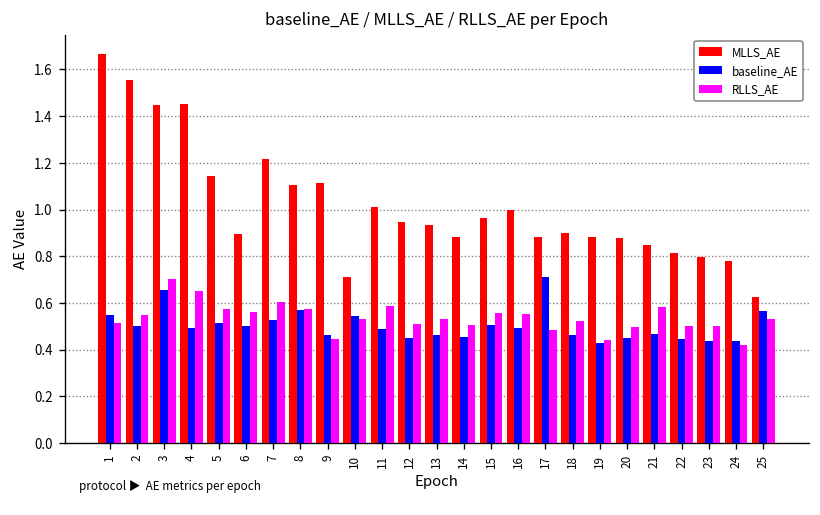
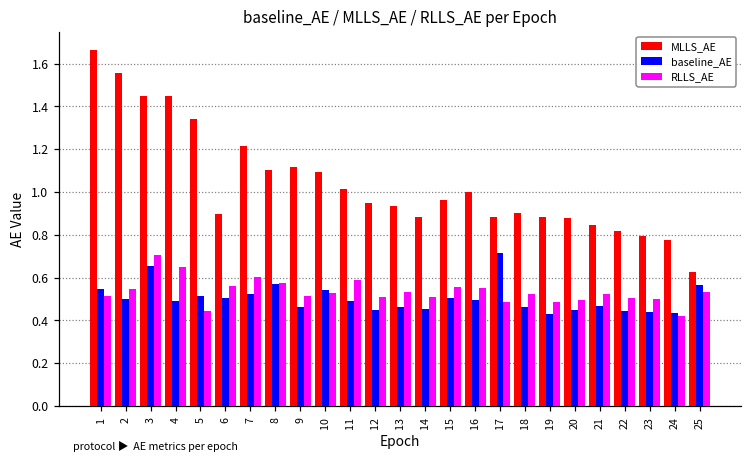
  {
    "MLLS_AE": {
      "1": 1.66,
      "2": 1.55,
      "3": 1.45,
      "4": 1.45,
-     "5": 1.14,
+     "5": 1.34,
      "6": 0.90,
      "7": 1.21,
      "8": 1.10,
      "9": 1.11,
-     "10": 0.71,
+     "10": 1.09,
      "11": 1.01,
      "12": 0.95,
      "13": 0.93,
      "14": 0.88,
      "15": 0.96,
      "16": 1.00,
      "17": 0.88,
      "18": 0.90,
      "19": 0.88,
      "20": 0.88,
      "21": 0.85,
      "22": 0.82,
      "23": 0.79,
      "24": 0.78,
      "25": 0.62
    },
    "baseline_AE": {
      "1": 0.55,
      "2": 0.50,
      "3": 0.65,
      "4": 0.49,
      "5": 0.51,
      "6": 0.50,
      "7": 0.52,
      "8": 0.57,
      "9": 0.46,
      "10": 0.54,
      "11": 0.49,
      "12": 0.45,
      "13": 0.46,
      "14": 0.45,
      "15": 0.50,
      "16": 0.49,
      "17": 0.71,
      "18": 0.46,
      "19": 0.43,
      "20": 0.45,
      "21": 0.47,
      "22": 0.45,
      "23": 0.44,
      "24": 0.44,
      "25": 0.57
    },
    "RLLS_AE": {
      "1": 0.51,
      "2": 0.55,
      "3": 0.70,
      "4": 0.65,
-     "5": 0.58,
+     "5": 0.44,
      "6": 0.56,
      "7": 0.60,
      "8": 0.58,
-     "9": 0.45,
+     "9": 0.52,
      "10": 0.53,
      "11": 0.59,
      "12": 0.51,
      "13": 0.53,
      "14": 0.51,
      "15": 0.56,
      "16": 0.55,
      "17": 0.49,
      "18": 0.52,
-     "19": 0.44,
+     "19": 0.48,
      "20": 0.50,
-     "21": 0.58,
+     "21": 0.52,
      "22": 0.50,
      "23": 0.50,
      "24": 0.42,
      "25": 0.53
    }
  }
